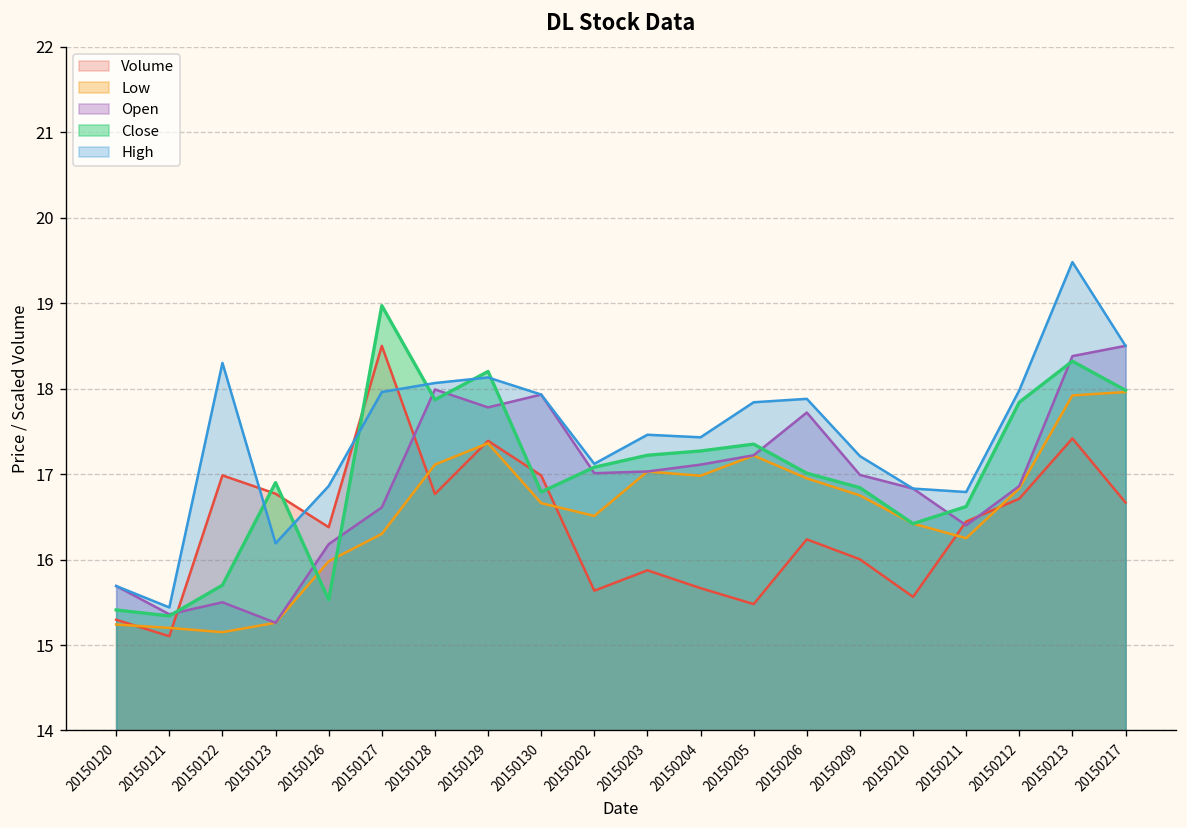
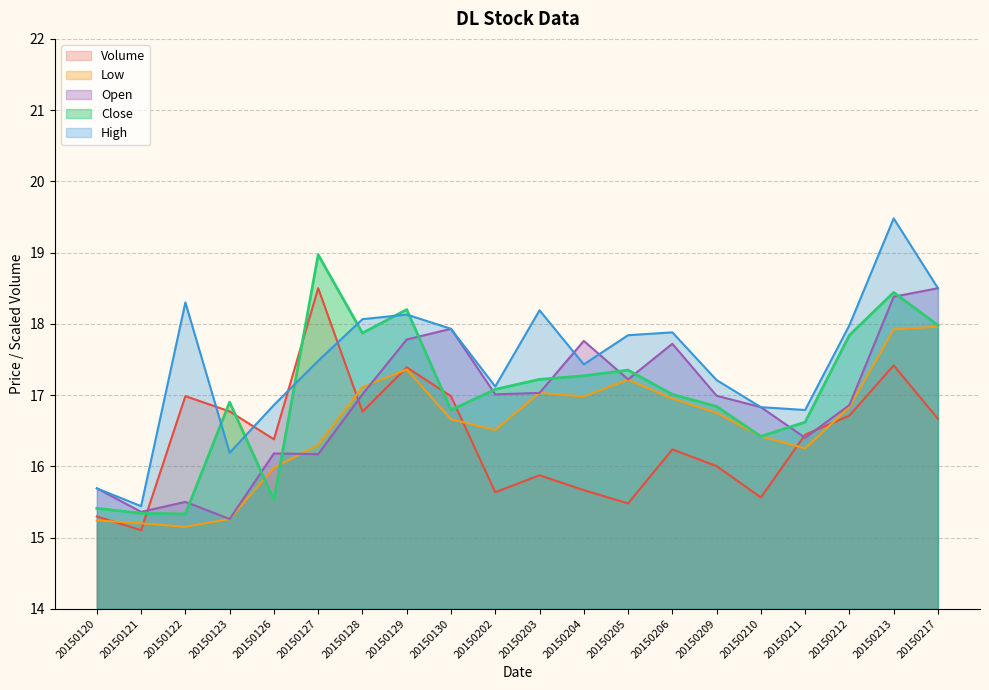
  {
    "Open": {
      "20150122": 15.5,
      "20150126": 16.2,
-     "20150127": 16.6,
-     "20150128": 18.0,
+     "20150127": 16.2,
+     "20150128": 17.0,
      "20150129": 17.8,
      "20150202": 17.0,
-     "20150204": 17.1,
+     "20150204": 17.8,
      "20150206": 17.7,
      "20150209": 17.0,
      "20150211": 16.4,
      "20150213": 18.4
    },
    "Close": {
      "20150120": 15.4,
-     "20150122": 15.7,
+     "20150122": 15.3,
      "20150123": 16.9,
      "20150126": 15.5,
      "20150127": 19.0,
      "20150128": 17.9,
      "20150129": 18.2,
      "20150130": 16.8,
      "20150202": 17.1,
      "20150203": 17.2,
      "20150204": 17.3,
      "20150205": 17.4,
      "20150206": 17.0,
      "20150209": 16.8,
      "20150211": 16.6,
      "20150212": 17.8,
-     "20150213": 18.3
+     "20150213": 18.4
    },
    "High": {
      "20150121": 15.4,
      "20150122": 18.3,
      "20150123": 16.2,
      "20150126": 16.9,
-     "20150127": 18.0,
+     "20150127": 17.5,
      "20150128": 18.1,
      "20150129": 18.1,
      "20150202": 17.1,
-     "20150203": 17.5,
+     "20150203": 18.2,
      "20150204": 17.4,
      "20150205": 17.8,
      "20150206": 17.9,
      "20150209": 17.2,
      "20150211": 16.8,
      "20150212": 18.0,
      "20150213": 19.5
    }
  }
